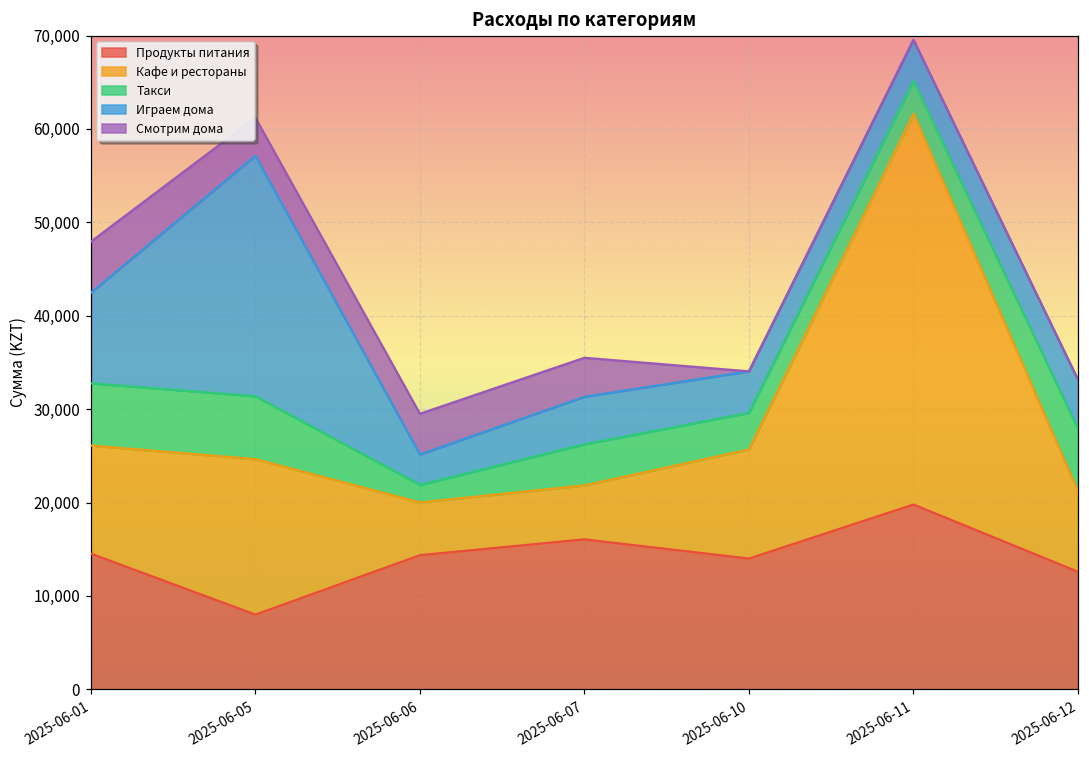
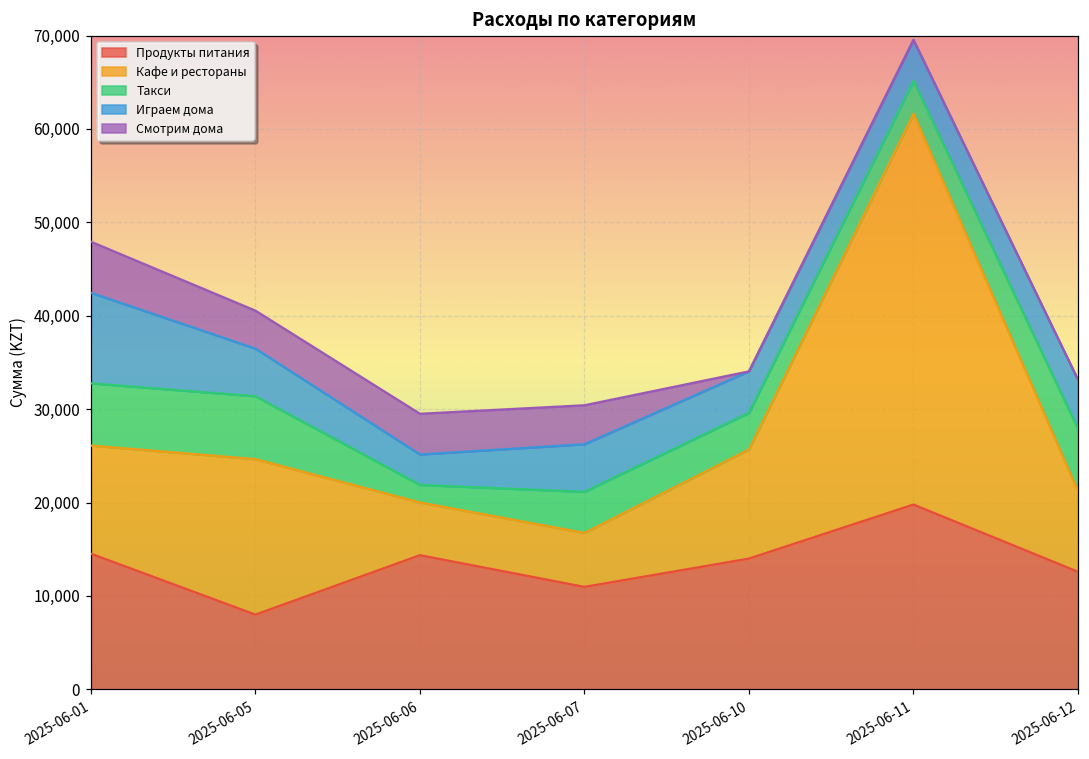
  {
    "Продукты питания": {
      "2025-06-01": "15,000",
      "2025-06-05": "8,000",
      "2025-06-06": "14,000",
-     "2025-06-07": "16,000",
+     "2025-06-07": "11,000",
      "2025-06-10": "14,000",
      "2025-06-11": "20,000",
      "2025-06-12": "13,000"
    },
    "Кафе и рестораны": {
      "2025-06-01": "12,000",
      "2025-06-05": "17,000",
      "2025-06-06": "6,000",
      "2025-06-07": "6,000",
      "2025-06-10": "12,000",
      "2025-06-11": "42,000",
      "2025-06-12": "9,000"
    },
    "Такси": {
      "2025-06-01": "7,000",
      "2025-06-05": "7,000",
      "2025-06-06": "2,000",
      "2025-06-07": "4,000",
      "2025-06-10": "4,000",
      "2025-06-11": "3,000",
      "2025-06-12": "7,000"
    },
    "Играем дома": {
      "2025-06-01": "10,000",
-     "2025-06-05": "26,000",
+     "2025-06-05": "5,000",
      "2025-06-06": "3,000",
      "2025-06-07": "5,000"
    },
    "Смотрим дома": {
      "2025-06-01": "5,000",
      "2025-06-05": "4,000",
      "2025-06-06": "4,000",
      "2025-06-07": "4,000"
    }
  }
